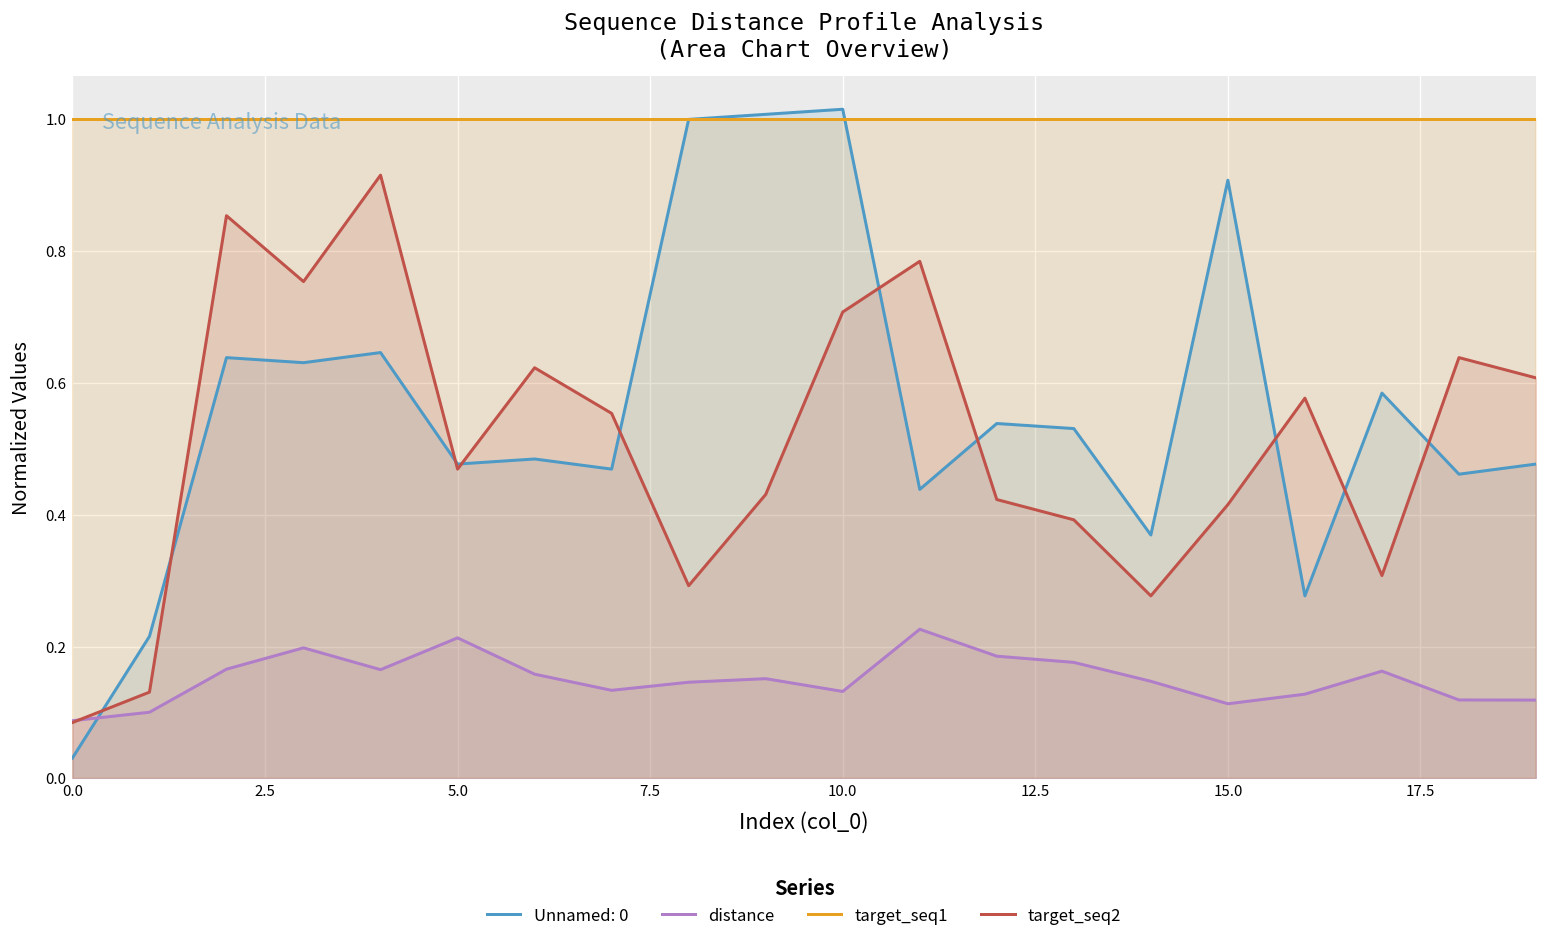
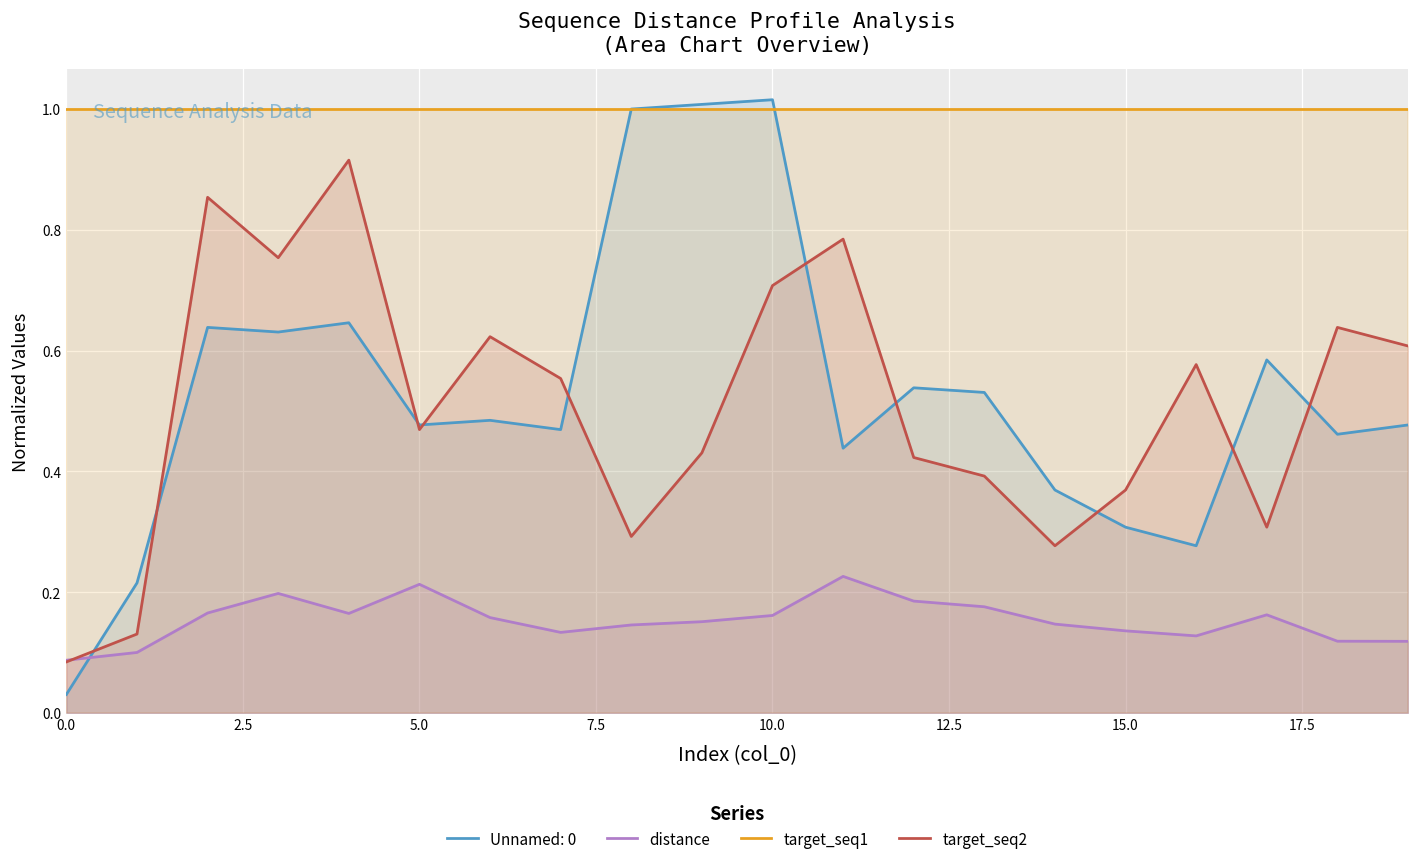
  {
    "Unnamed: 0": {
      "0.0": 0.03,
      "5.0": 0.48,
      "10.0": 1.02,
-     "15.0": 0.91
+     "15.0": 0.31
    },
    "distance": {
      "5.0": 0.21,
-     "10.0": 0.13,
-     "15.0": 0.11
+     "10.0": 0.16,
+     "15.0": 0.14
    },
    "target_seq1": {
      "0.0": 1.00,
      "5.0": 1.00,
      "10.0": 1.00,
      "15.0": 1.00
    },
    "target_seq2": {
      "5.0": 0.47,
      "10.0": 0.71,
-     "15.0": 0.42
+     "15.0": 0.37
    }
  }
